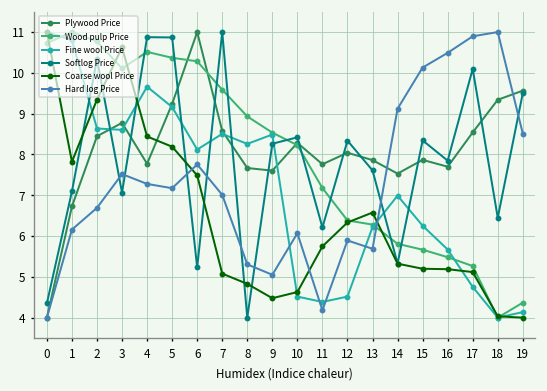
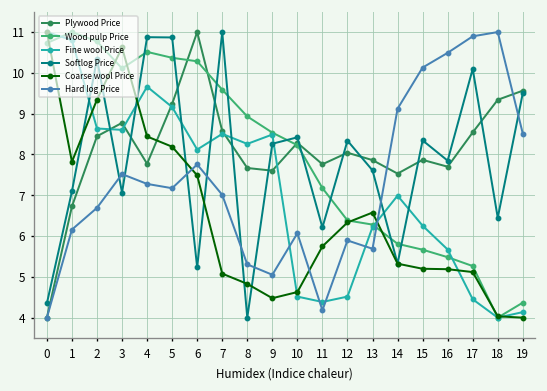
  {
    "Fine wool Price": {
      "2": 8.6,
      "3": 8.6,
      "4": 9.7,
      "5": 9.2,
      "6": 8.1,
      "8": 8.3,
      "10": 4.5,
      "11": 4.4,
      "12": 4.5,
      "14": 7.0,
      "15": 6.3,
      "16": 5.7,
-     "17": 4.8,
+     "17": 4.5,
      "19": 4.1
    },
    "Softlog Price": {
      "0": 4.4,
      "1": 7.1,
      "3": 7.1,
      "4": 10.9,
      "5": 10.9,
      "6": 5.2,
      "7": 11.0,
      "8": 4.0,
      "9": 8.3,
      "10": 8.4,
      "11": 6.2,
      "12": 8.3,
      "13": 7.6,
      "15": 8.3,
      "16": 7.8,
      "17": 10.1,
      "18": 6.4
    },
    "Coarse wool Price": {
      "1": 7.8,
      "4": 8.4,
      "5": 8.2,
      "6": 7.5,
      "7": 5.1,
      "8": 4.8,
      "9": 4.5,
      "10": 4.6,
      "11": 5.7,
      "13": 6.6,
      "15": 5.2,
      "16": 5.2,
      "17": 5.1,
      "19": 4.0
    },
    "Hard log Price": {
      "1": 6.2,
      "2": 6.7,
      "3": 7.5,
      "4": 7.3,
      "5": 7.2,
      "6": 7.8,
      "7": 7.0,
      "8": 5.3,
      "9": 5.1,
      "10": 6.1,
      "11": 4.2,
      "12": 5.9,
      "13": 5.7,
      "14": 9.1,
      "15": 10.1,
      "16": 10.5,
      "17": 10.9,
      "18": 11.0,
      "19": 8.5
    }
  }
